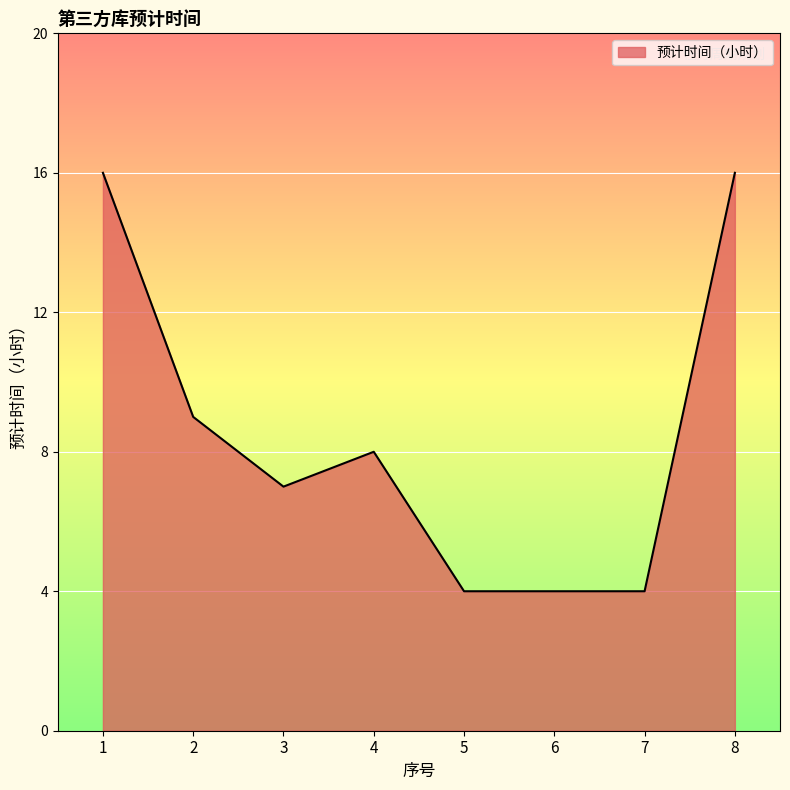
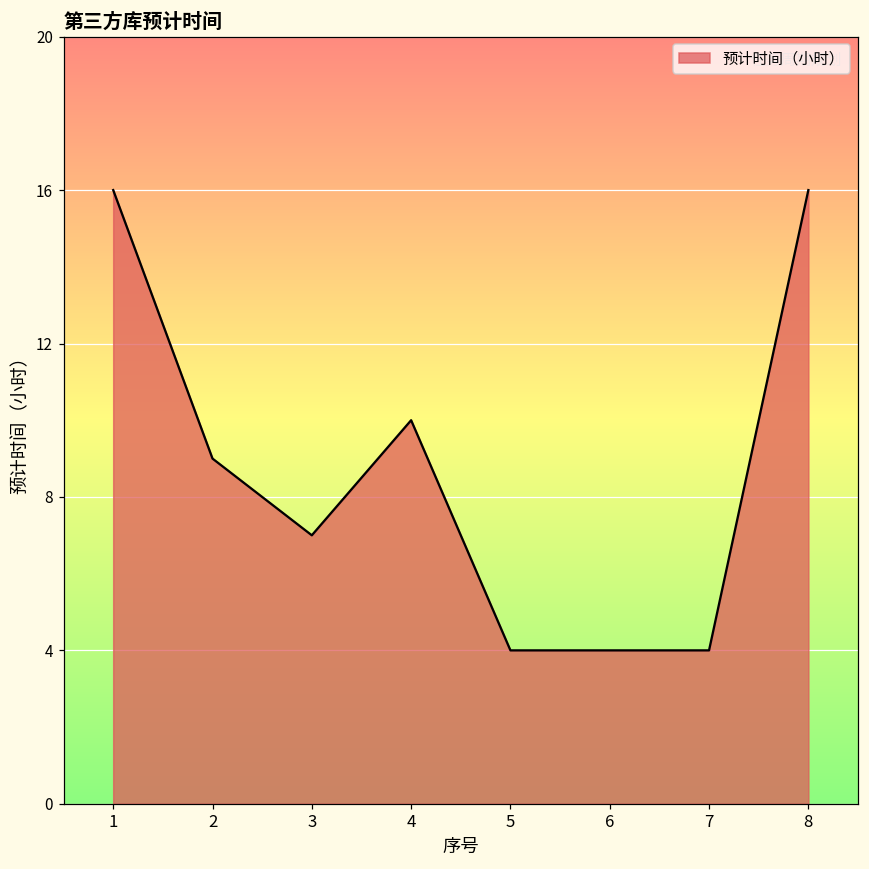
  {
    "1": 16,
    "2": 9,
    "3": 7,
-   "4": 8,
+   "4": 10,
    "5": 4,
    "6": 4,
    "7": 4,
    "8": 16
  }
